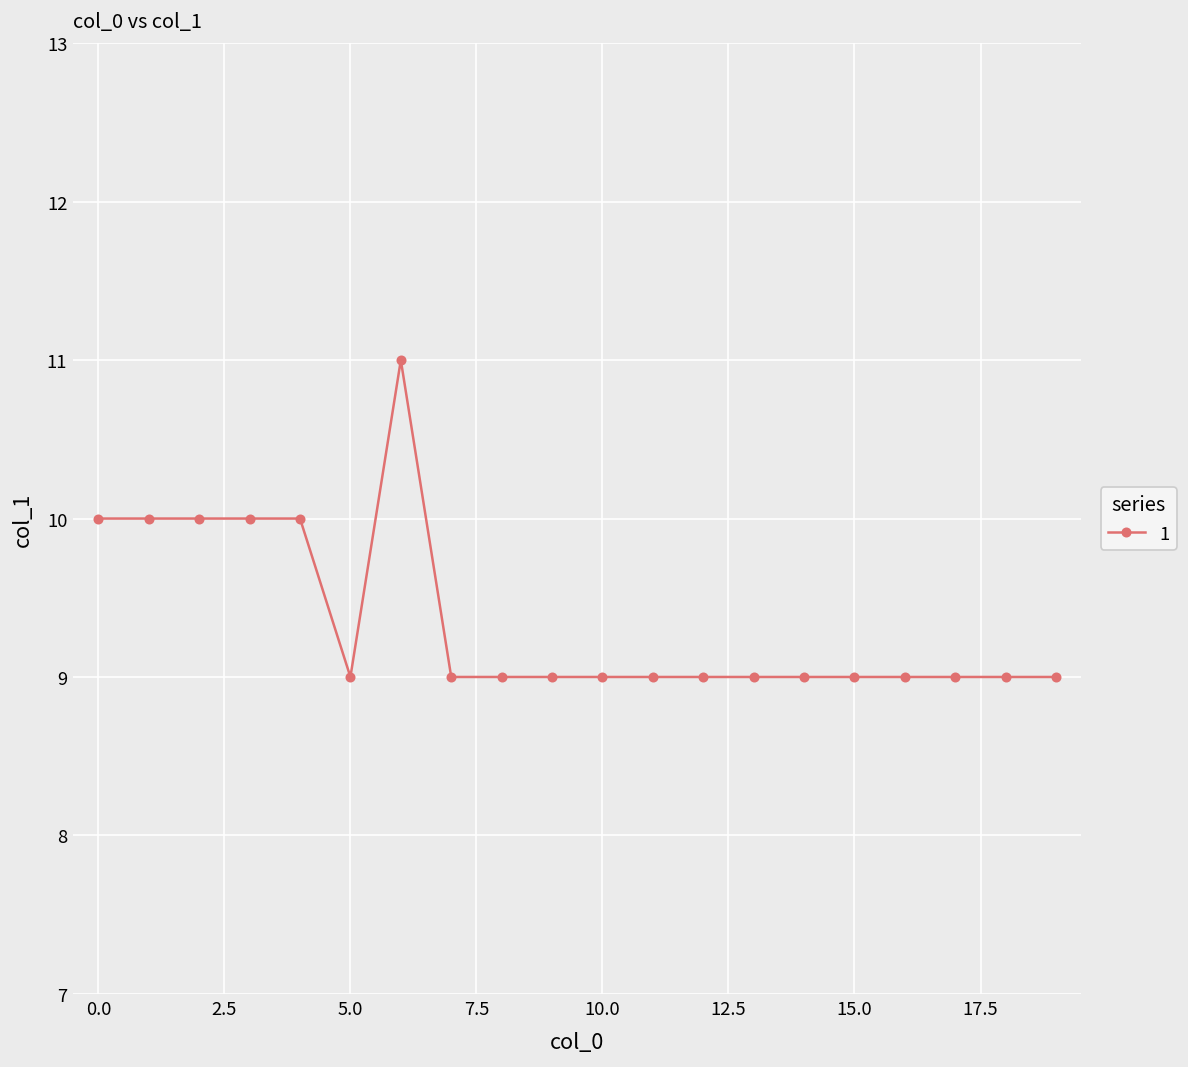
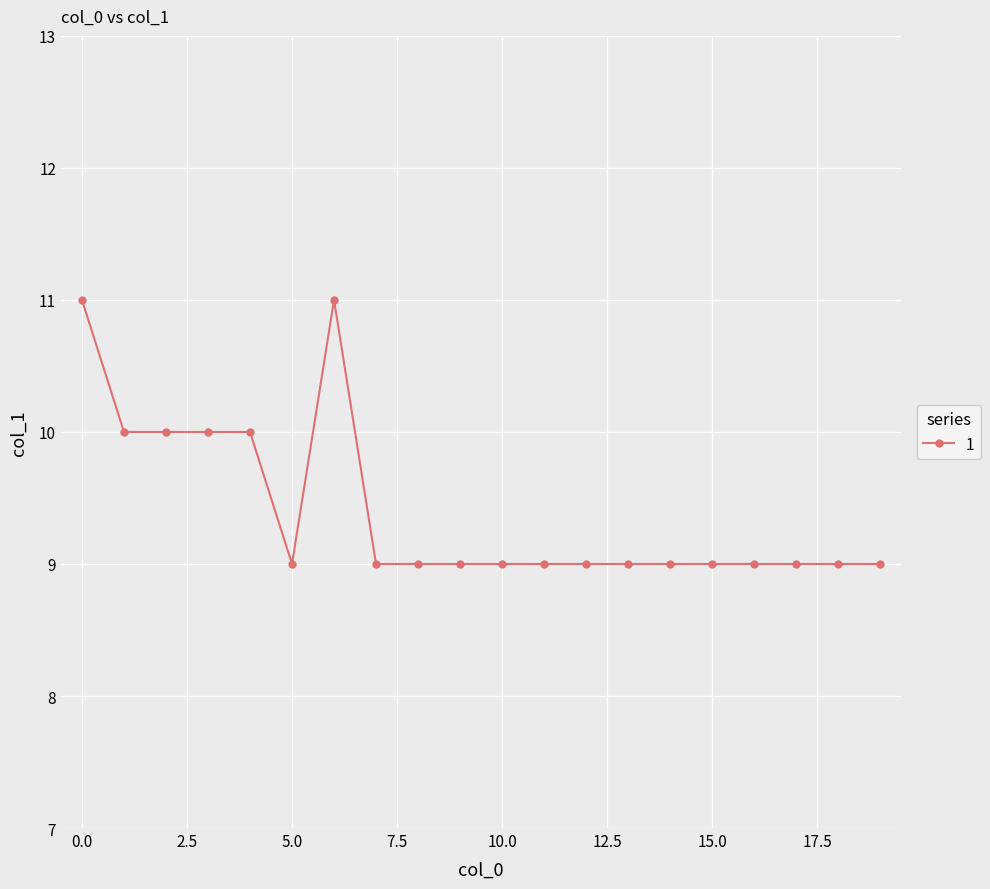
  {
-   "0.0": 10,
+   "0.0": 11,
    "5.0": 9,
    "10.0": 9,
    "15.0": 9
  }
